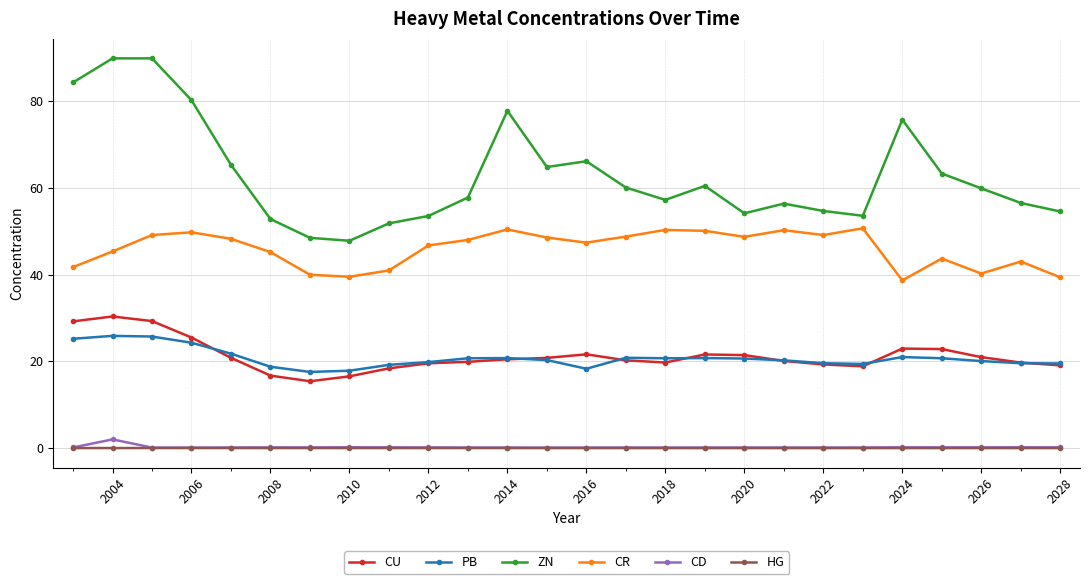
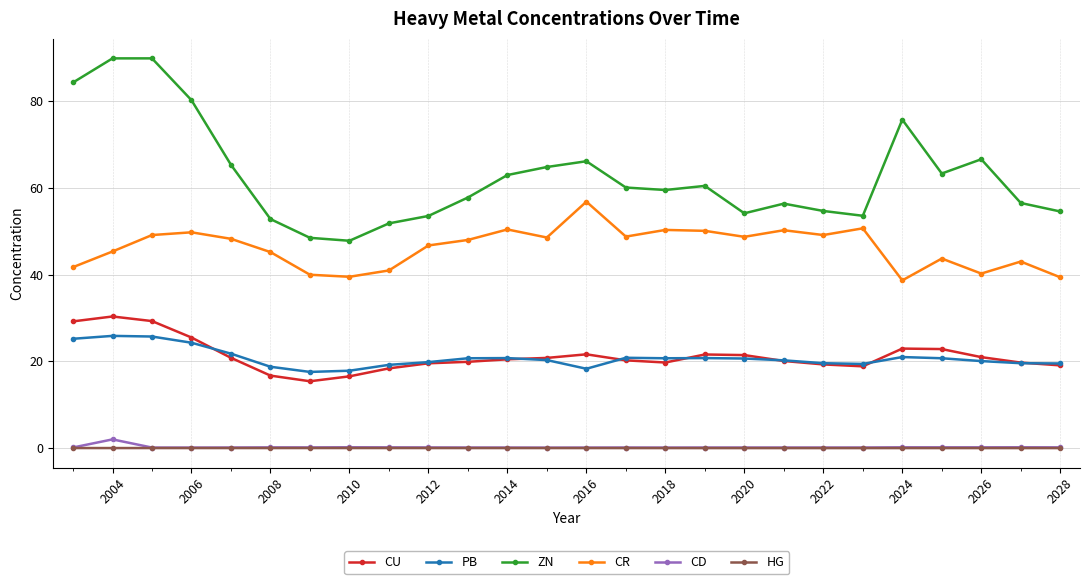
  {
    "CU": {
      "2004": 30,
      "2006": 26,
      "2008": 17,
      "2010": 17,
      "2016": 22,
      "2018": 20,
      "2020": 21,
      "2024": 23,
      "2026": 21
    },
    "PB": {
      "2004": 26,
      "2006": 24,
      "2008": 19,
      "2010": 18,
      "2016": 18,
      "2018": 21,
      "2020": 21,
      "2024": 21,
      "2026": 20
    },
    "ZN": {
      "2004": 90,
      "2006": 80,
      "2008": 53,
      "2010": 48,
      "2012": 54,
-     "2014": 78,
+     "2014": 63,
      "2016": 66,
-     "2018": 57,
+     "2018": 60,
      "2020": 54,
      "2022": 55,
      "2024": 76,
-     "2026": 60,
+     "2026": 67,
      "2028": 55
    },
    "CR": {
      "2004": 45,
      "2006": 50,
      "2008": 45,
      "2010": 40,
      "2012": 47,
      "2014": 50,
-     "2016": 47,
+     "2016": 57,
      "2018": 50,
      "2020": 49,
      "2022": 49,
      "2024": 39,
      "2026": 40,
      "2028": 39
    },
    "CD": {
      "2004": 2
    },
    "HG": {
      "2004": 0
    }
  }
